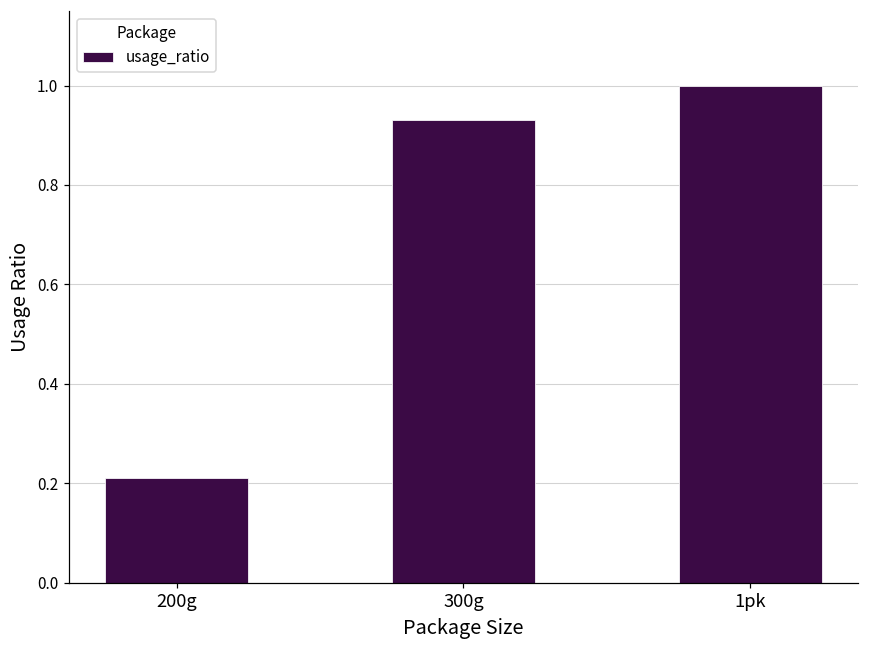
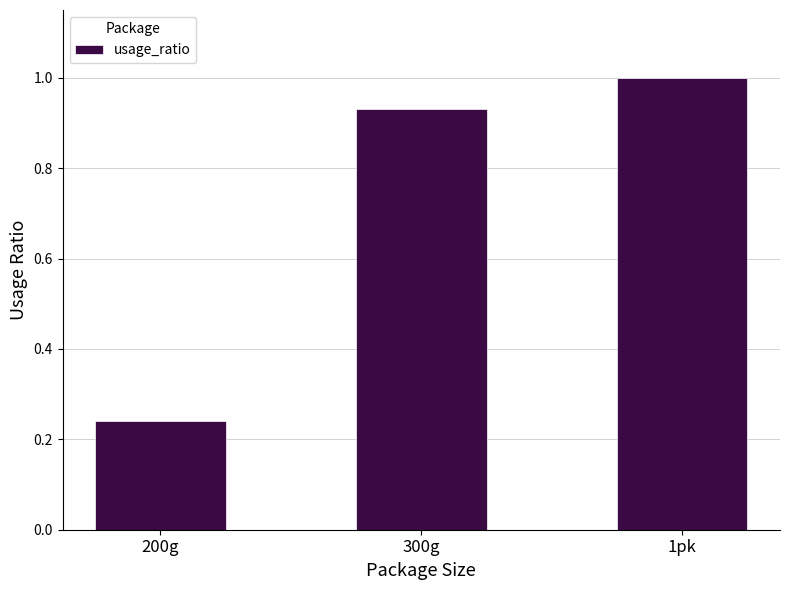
  {
-   "200g": 0.21,
+   "200g": 0.24,
    "300g": 0.93,
    "1pk": 1.00
  }
